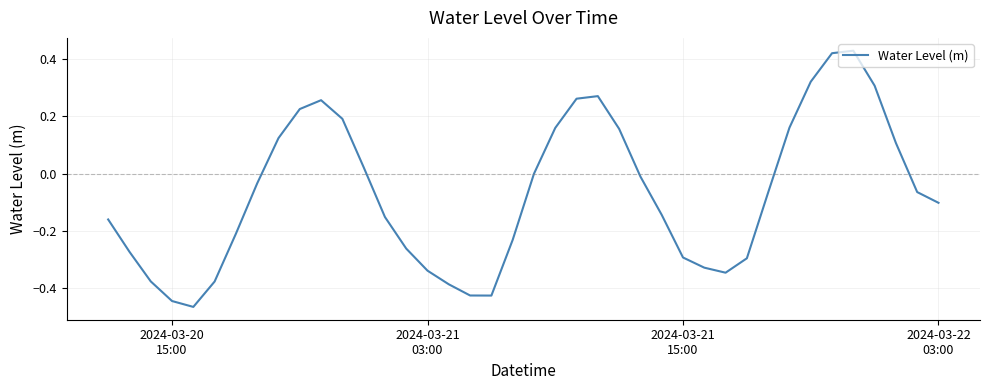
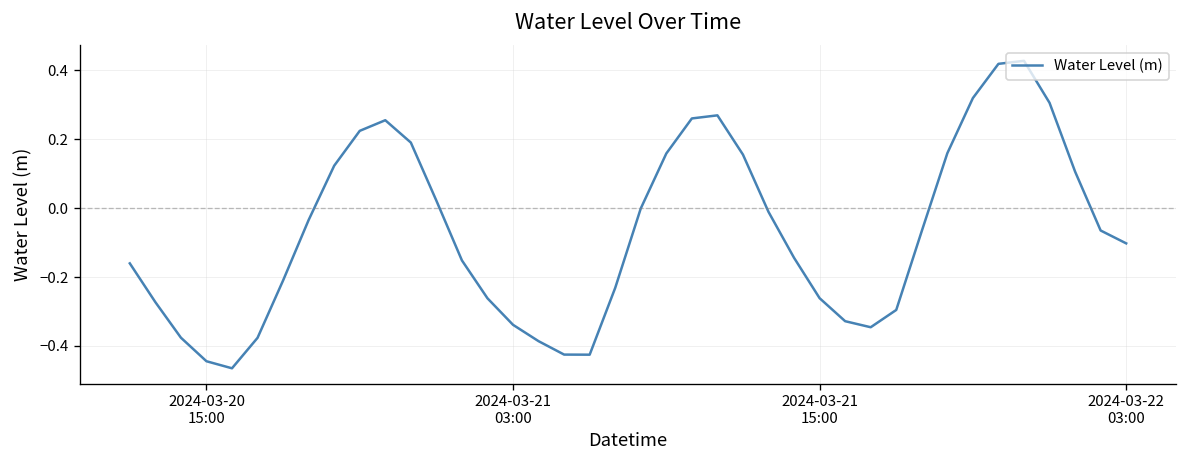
  {
    "2024-03-20 15:00": -0.44,
    "2024-03-21 03:00": -0.34,
-   "2024-03-21 15:00": -0.29,
+   "2024-03-21 15:00": -0.26,
    "2024-03-22 03:00": -0.10
  }
